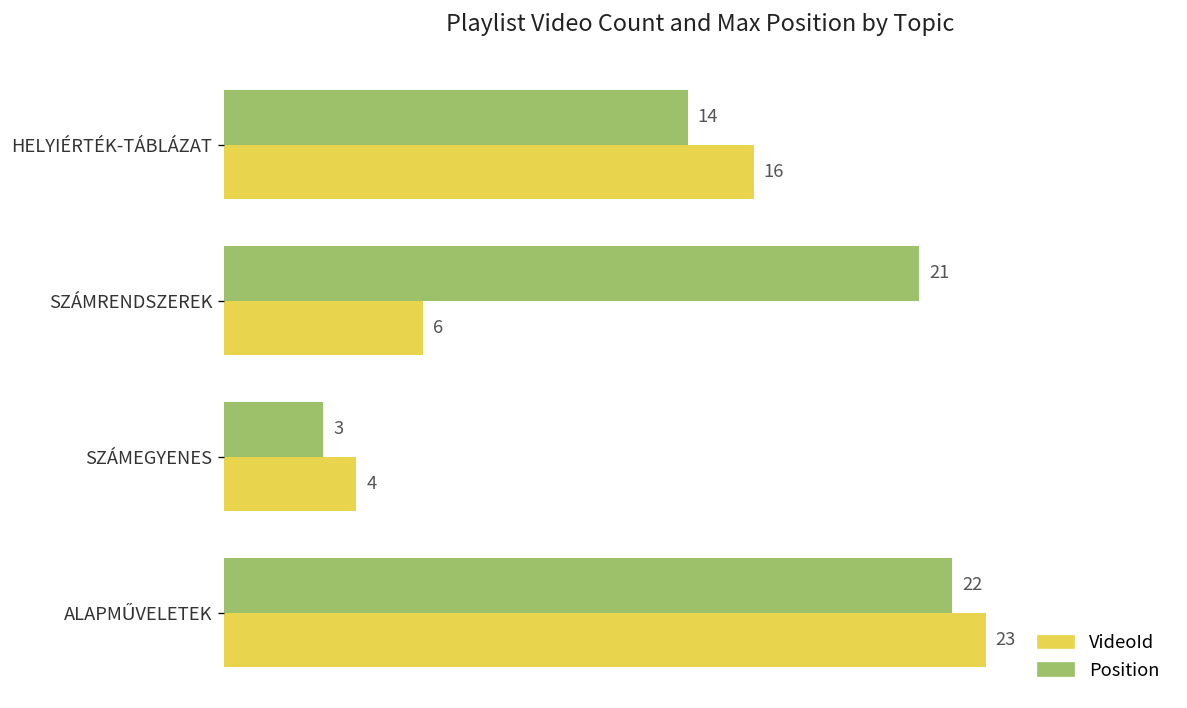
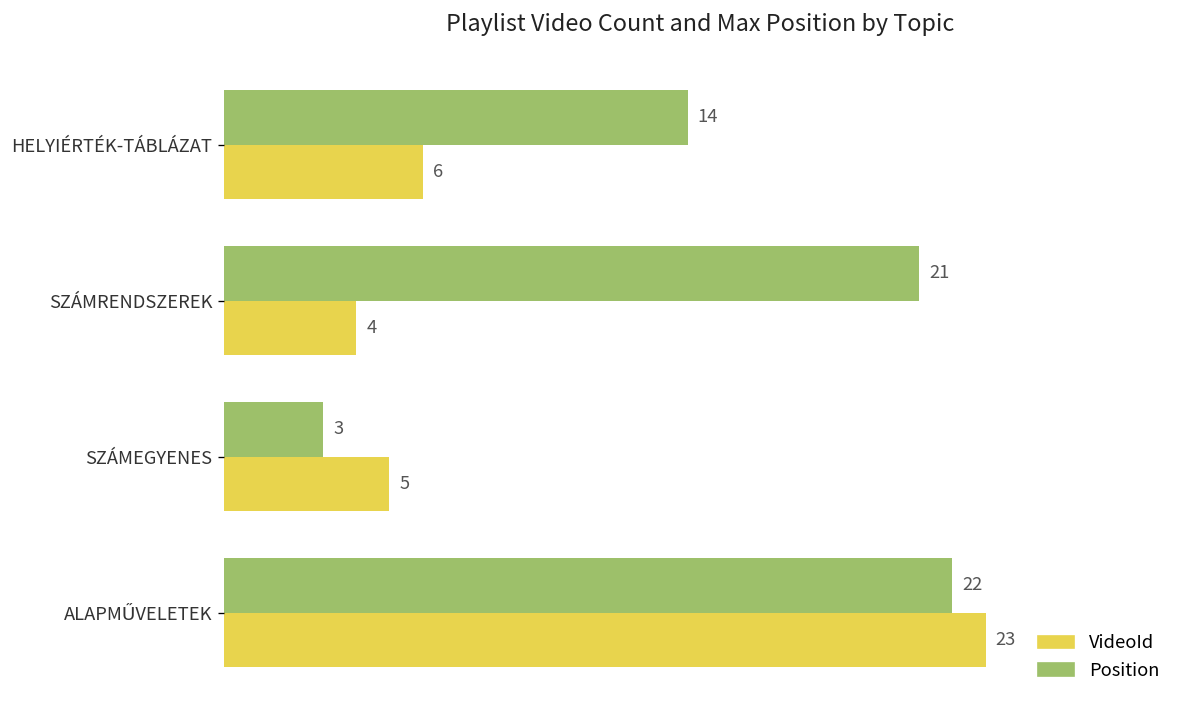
  {
    "VideoId": {
-     "HELYIÉRTÉK-TÁBLÁZAT": 16,
-     "SZÁMRENDSZEREK": 6,
-     "SZÁMEGYENES": 4,
+     "HELYIÉRTÉK-TÁBLÁZAT": 6,
+     "SZÁMRENDSZEREK": 4,
+     "SZÁMEGYENES": 5,
      "ALAPMŰVELETEK": 23
    },
    "Position": {
      "HELYIÉRTÉK-TÁBLÁZAT": 14,
      "SZÁMRENDSZEREK": 21,
      "SZÁMEGYENES": 3,
      "ALAPMŰVELETEK": 22
    }
  }
